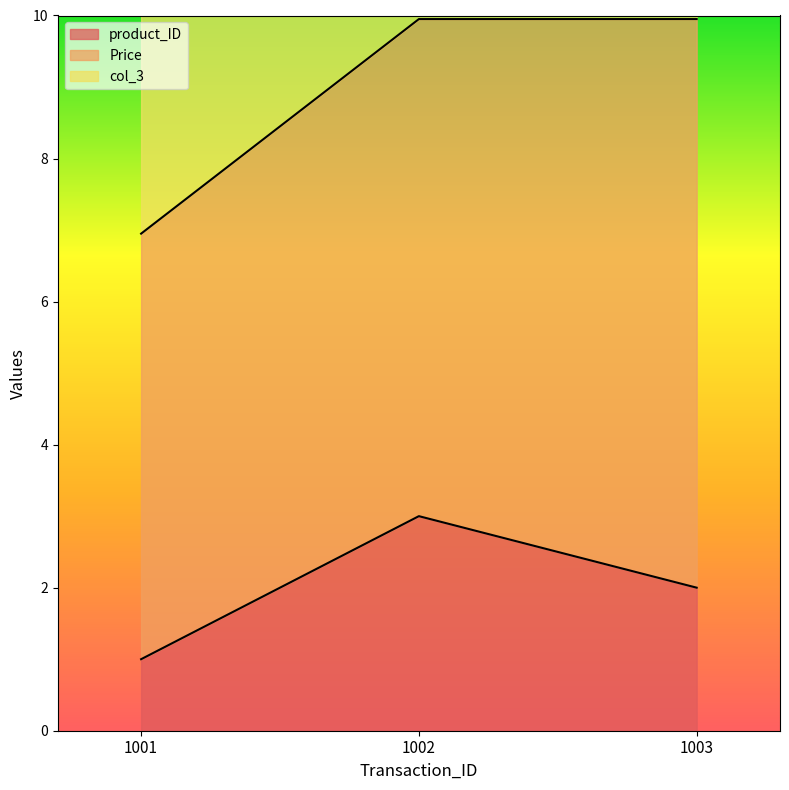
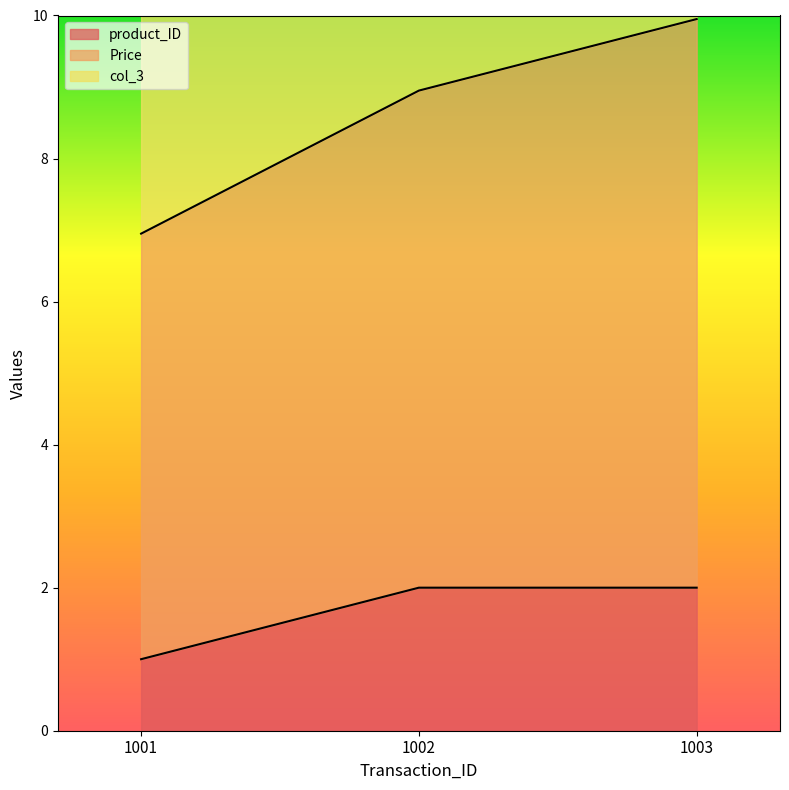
  {
    "product_ID": {
      "1001": 1,
-     "1002": 3,
+     "1002": 2,
      "1003": 2
    },
    "Price": {
      "1001": 6.0,
      "1002": 6.9,
      "1003": 7.9
    }
  }
